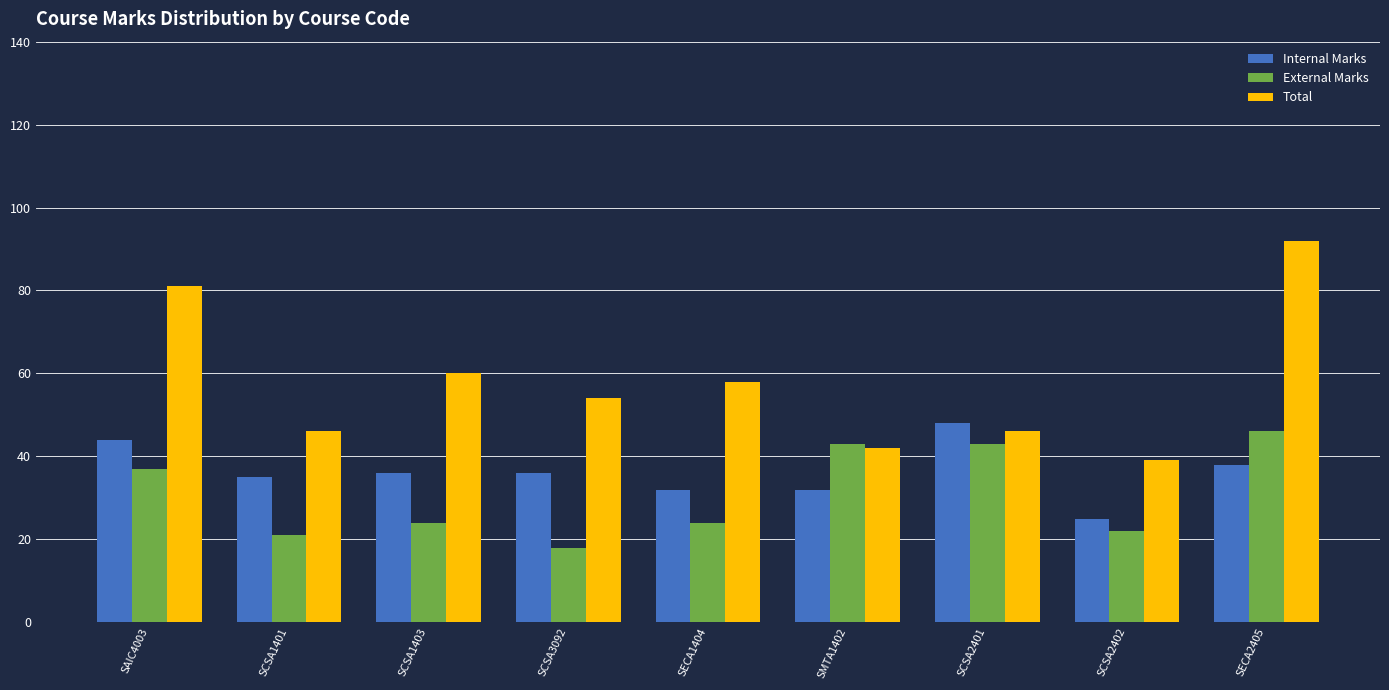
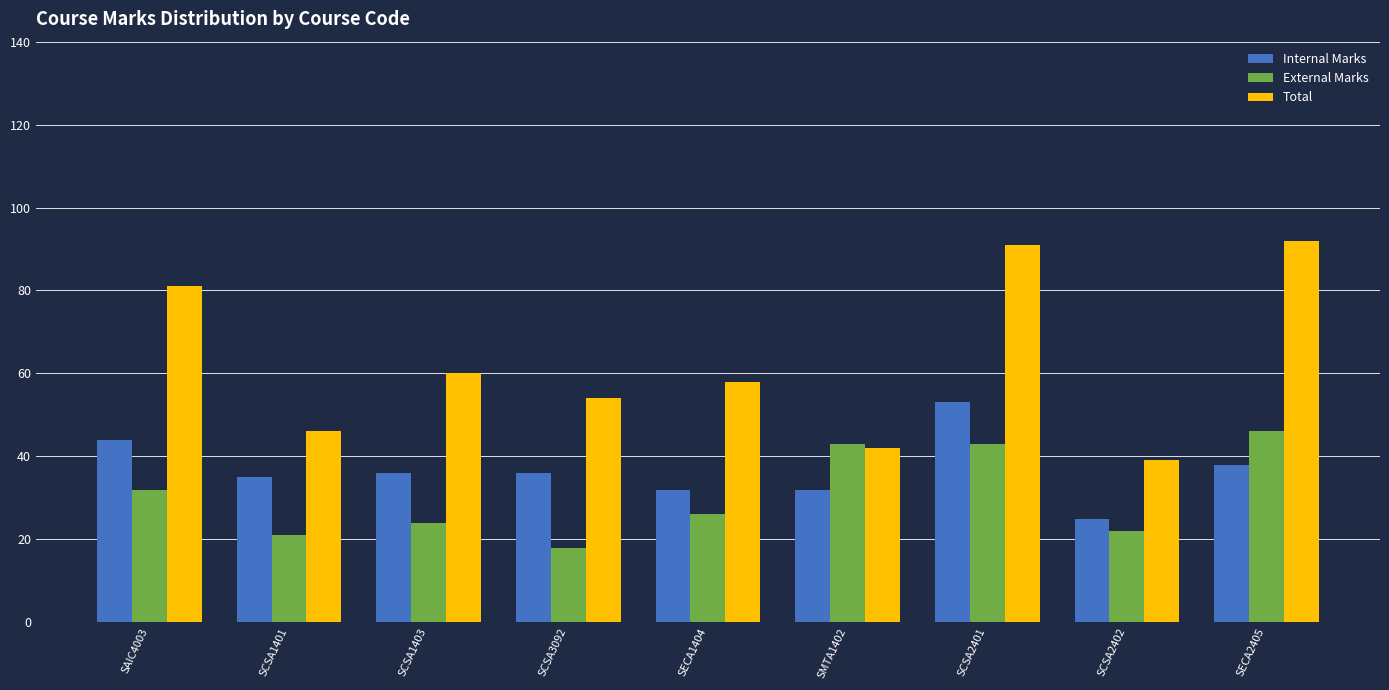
  {
    "Internal Marks": {
      "SAIC4003": 44,
      "SCSA1401": 35,
      "SCSA1403": 36,
      "SCSA3092": 36,
      "SECA1404": 32,
      "SMTA1402": 32,
-     "SCSA2401": 48,
+     "SCSA2401": 53,
      "SCSA2402": 25,
      "SECA2405": 38
    },
    "External Marks": {
-     "SAIC4003": 37,
+     "SAIC4003": 32,
      "SCSA1401": 21,
      "SCSA1403": 24,
      "SCSA3092": 18,
-     "SECA1404": 24,
+     "SECA1404": 26,
      "SMTA1402": 43,
      "SCSA2401": 43,
      "SCSA2402": 22,
      "SECA2405": 46
    },
    "Total": {
      "SAIC4003": 81,
      "SCSA1401": 46,
      "SCSA1403": 60,
      "SCSA3092": 54,
      "SECA1404": 58,
      "SMTA1402": 42,
-     "SCSA2401": 46,
+     "SCSA2401": 91,
      "SCSA2402": 39,
      "SECA2405": 92
    }
  }
